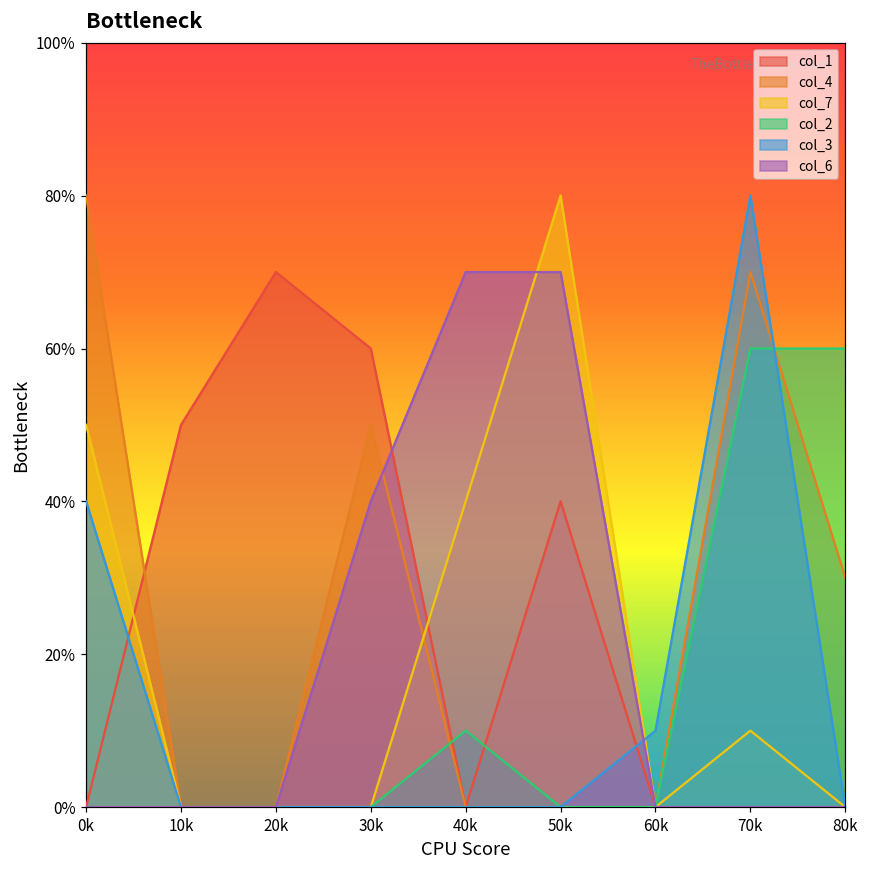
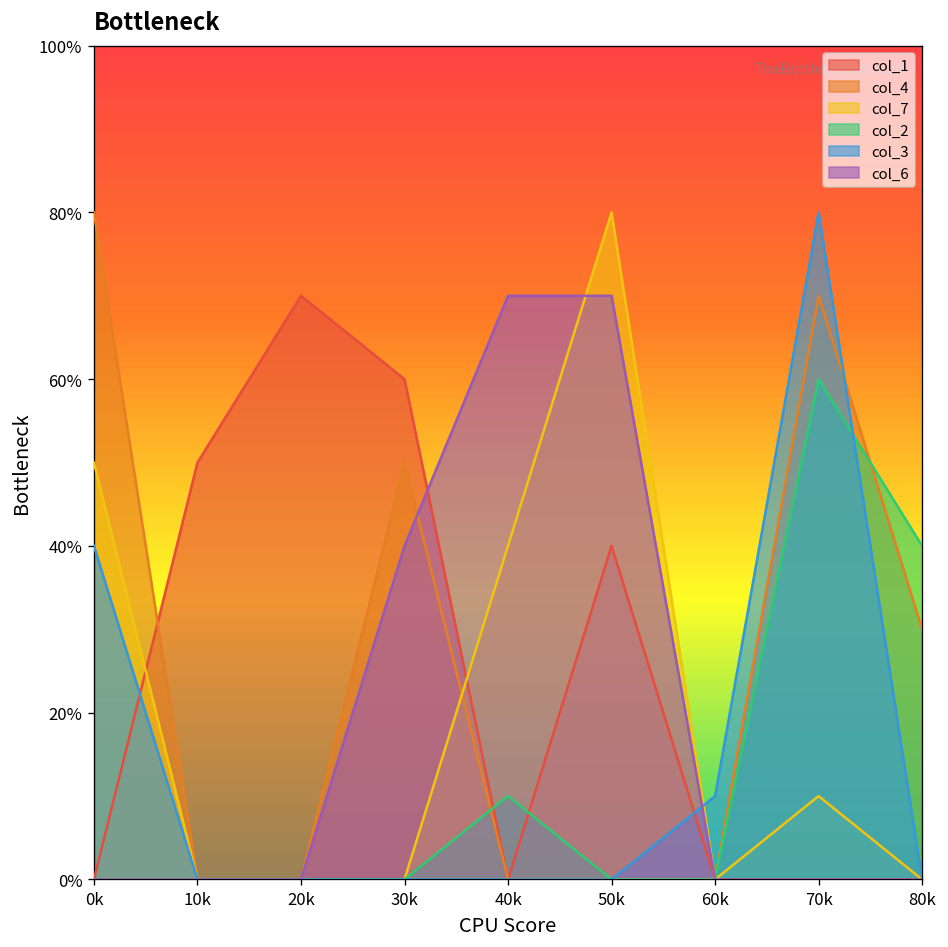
  {
    "col_7": {
      "0k": "50%",
      "40k": "40%",
      "50k": "80%",
      "70k": "10%"
    },
    "col_2": {
      "40k": "10%",
      "70k": "60%",
-     "80k": "60%"
+     "80k": "40%"
    },
    "col_3": {
      "0k": "40%",
      "60k": "10%",
      "70k": "80%"
    },
    "col_6": {
      "30k": "40%",
      "40k": "70%",
      "50k": "70%"
    }
  }
